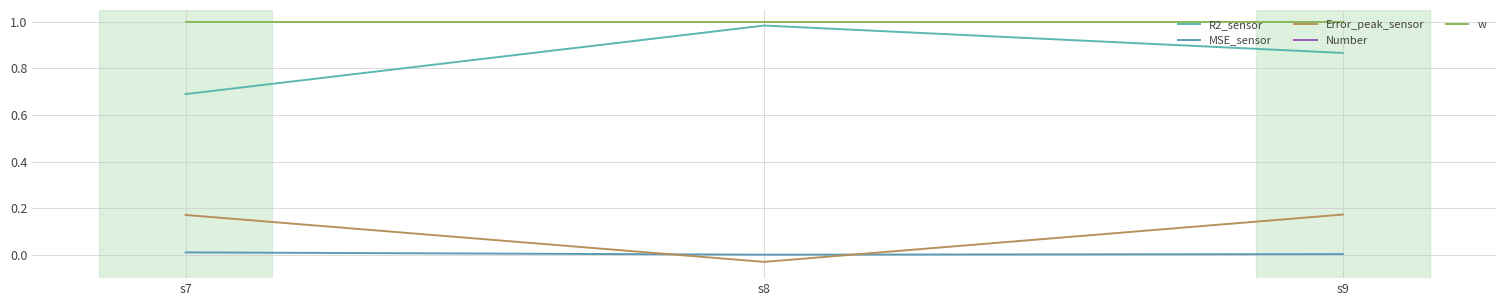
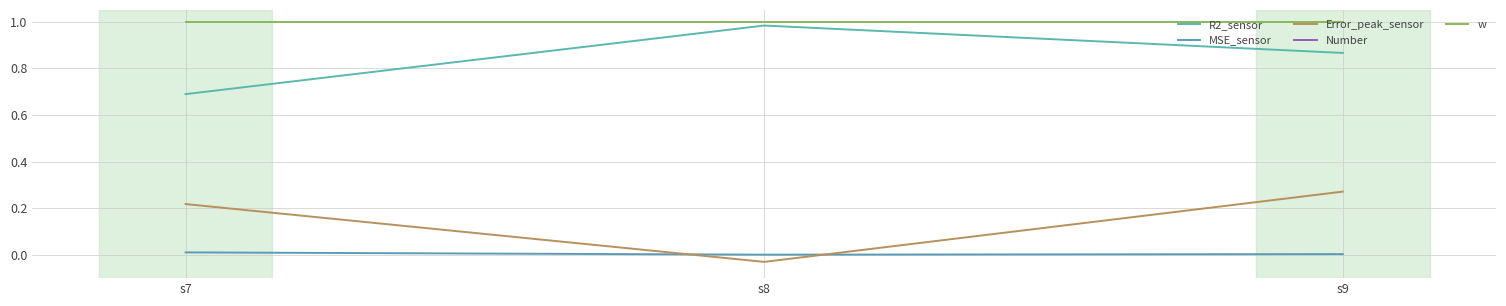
  {
    "Error_peak_sensor": {
-     "s7": 0.17,
+     "s7": 0.22,
      "s8": -0.03,
-     "s9": 0.17
+     "s9": 0.27
    },
    "w": {
      "s7": 1.00,
      "s8": 1.00,
      "s9": 1.00
    }
  }
